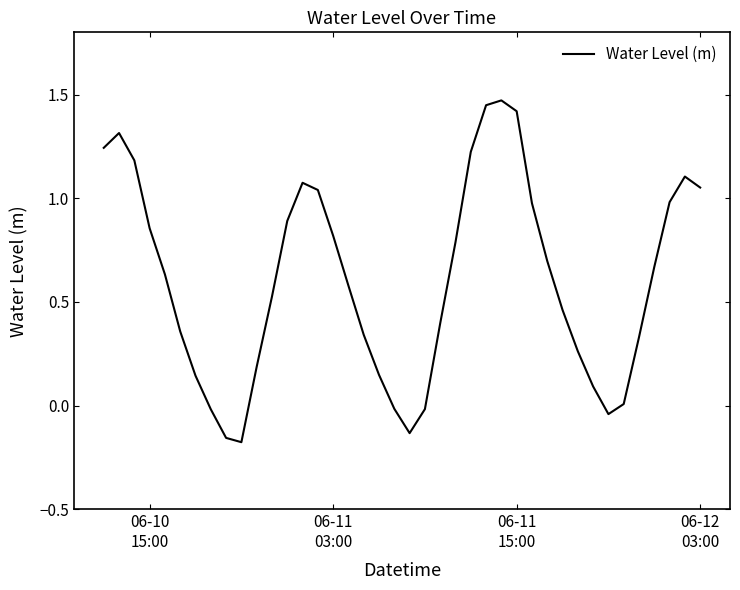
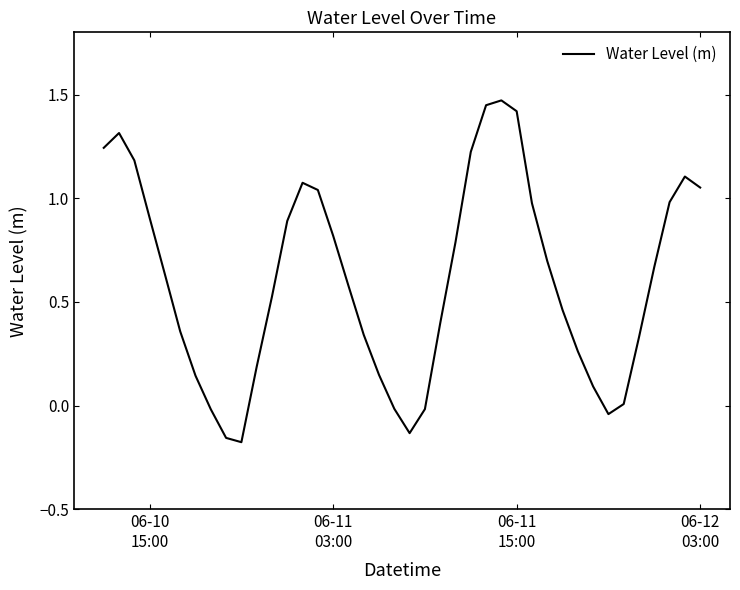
  {
-   "06-10 15:00": 0.86,
+   "06-10 15:00": 0.91,
    "06-11 03:00": 0.82,
    "06-11 15:00": 1.42,
    "06-12 03:00": 1.05
  }
